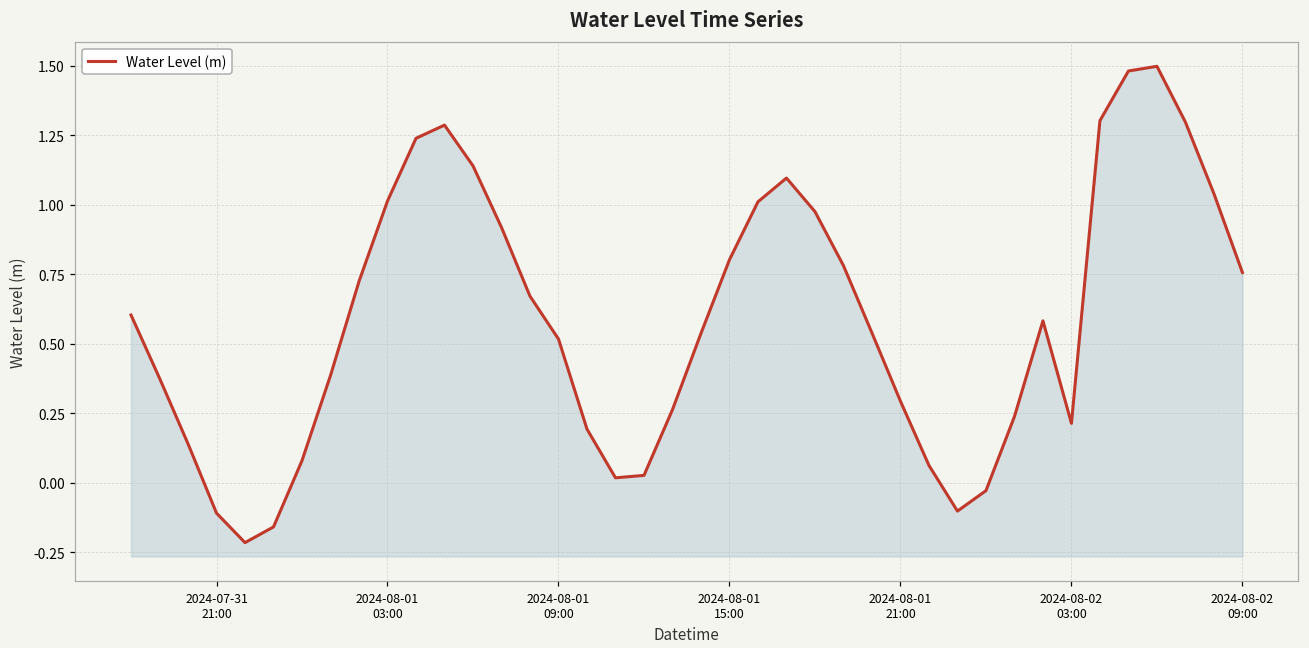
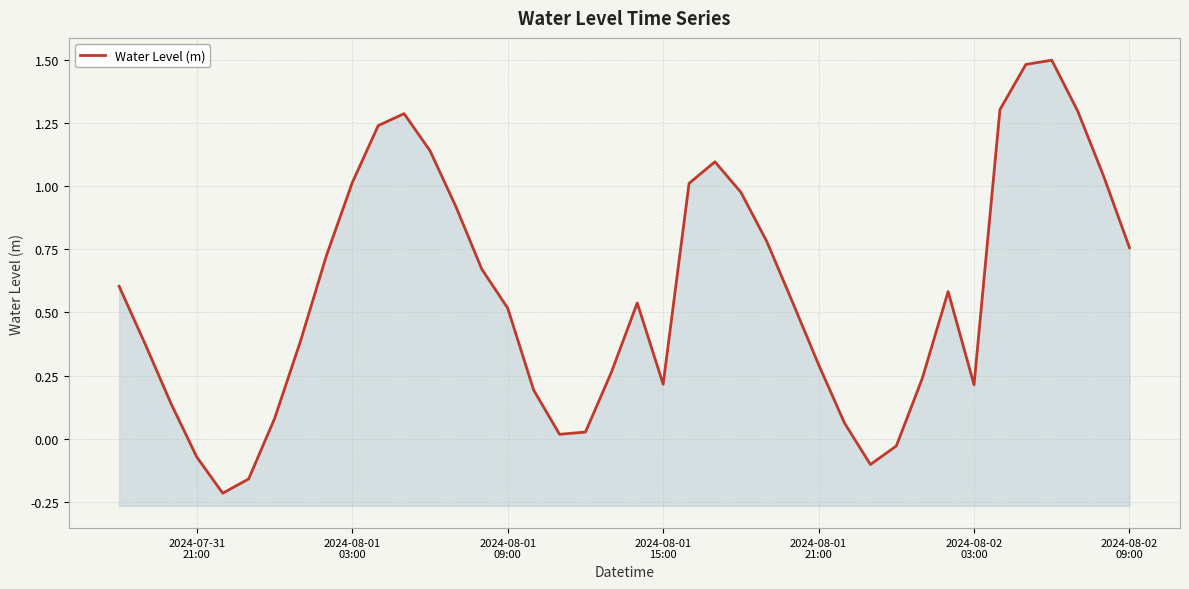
  {
-   "2024-07-31 21:00": -0.11,
+   "2024-07-31 21:00": -0.07,
    "2024-08-01 03:00": 1.01,
    "2024-08-01 09:00": 0.52,
-   "2024-08-01 15:00": 0.80,
+   "2024-08-01 15:00": 0.22,
    "2024-08-01 21:00": 0.29,
    "2024-08-02 03:00": 0.21,
    "2024-08-02 09:00": 0.76
  }
